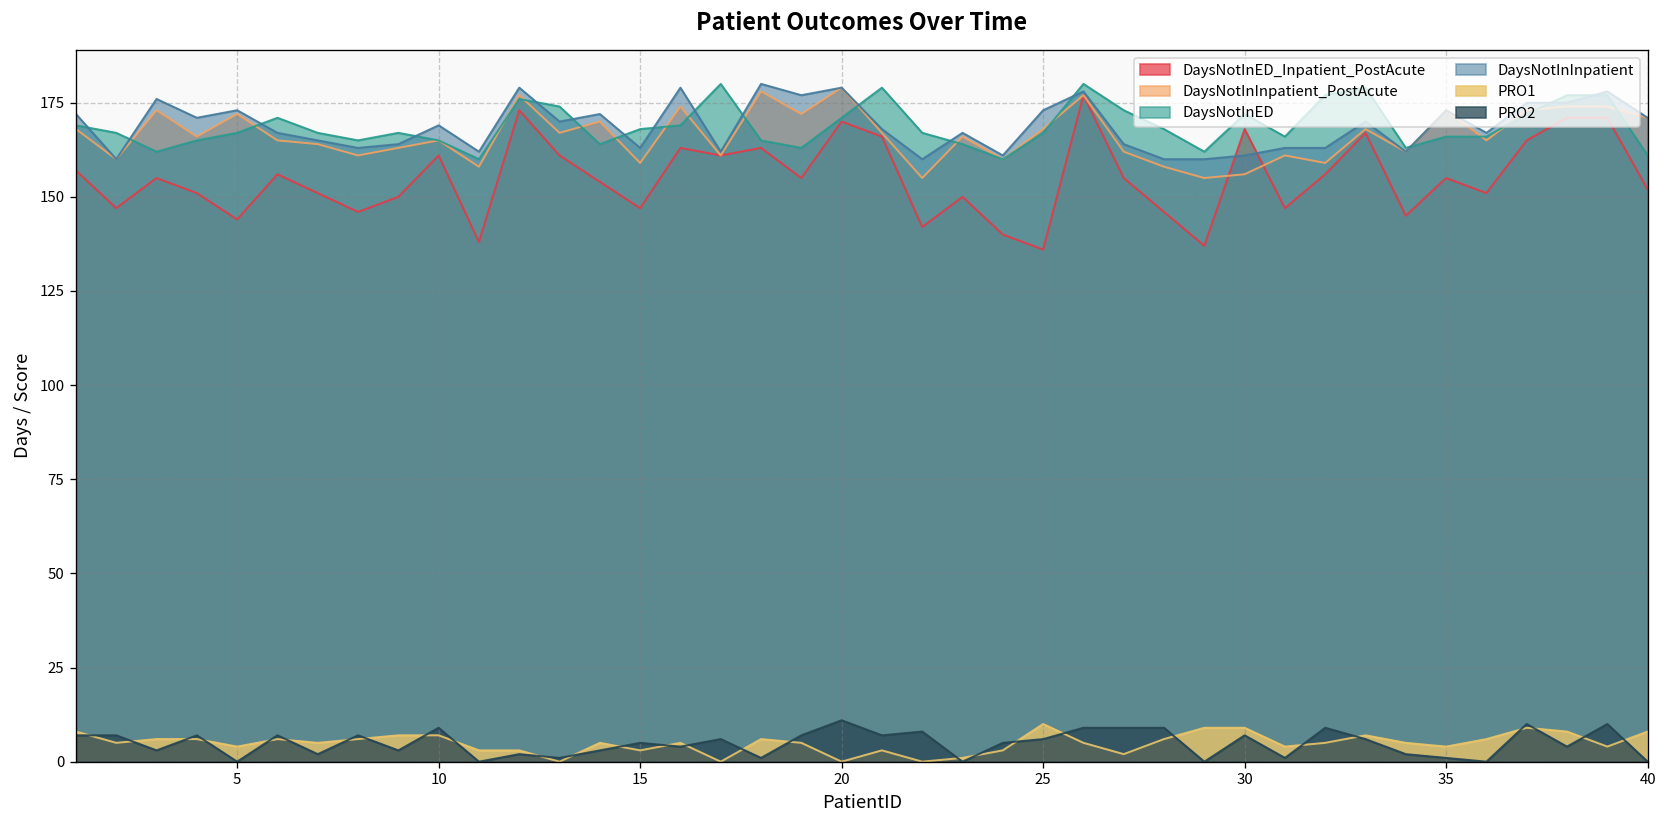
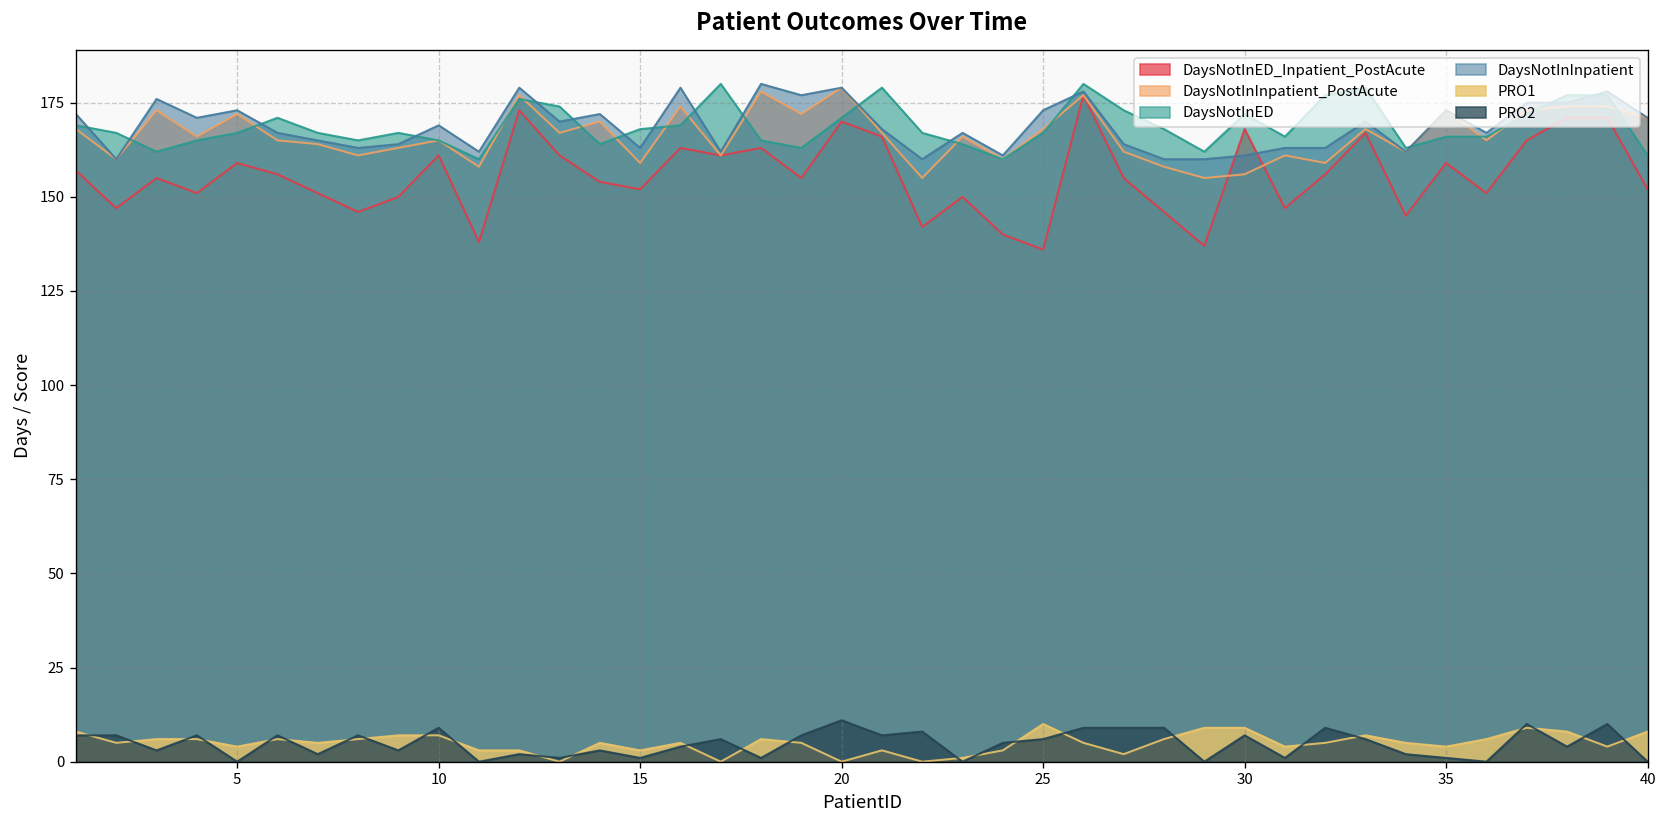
  {
    "DaysNotInED_Inpatient_PostAcute": {
-     "5": 144,
+     "5": 159,
      "10": 161,
-     "15": 147,
+     "15": 152,
      "20": 170,
      "25": 136,
-     "35": 155,
+     "35": 159,
      "40": 152
    },
    "PRO2": {
      "5": 0,
      "10": 9,
-     "15": 5,
+     "15": 1,
      "20": 11,
      "25": 6,
      "30": 7,
      "35": 1,
      "40": 0
    }
  }
